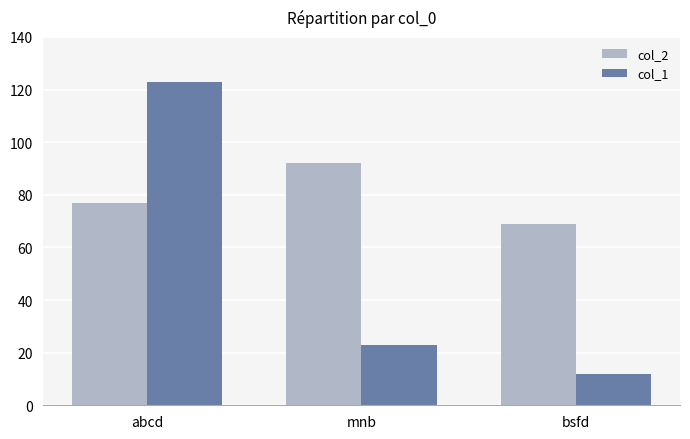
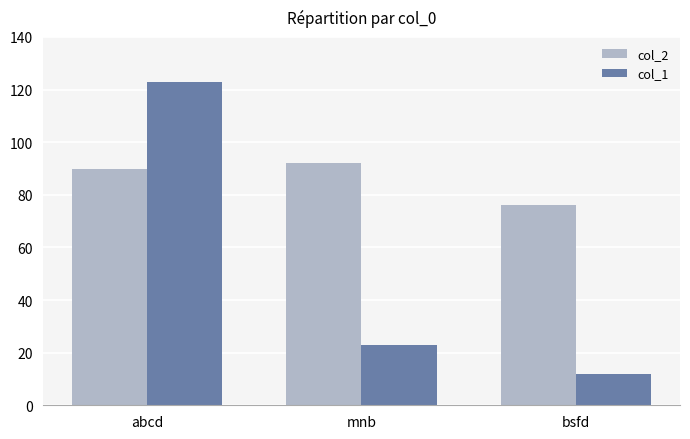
  {
    "col_2": {
-     "abcd": 77,
+     "abcd": 90,
      "mnb": 92,
-     "bsfd": 69
+     "bsfd": 76
    },
    "col_1": {
      "abcd": 123,
      "mnb": 23,
      "bsfd": 12
    }
  }
